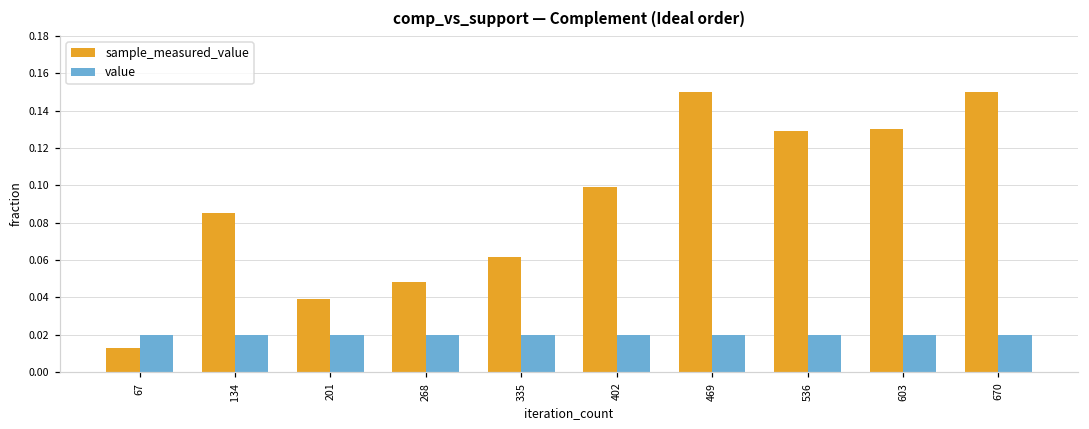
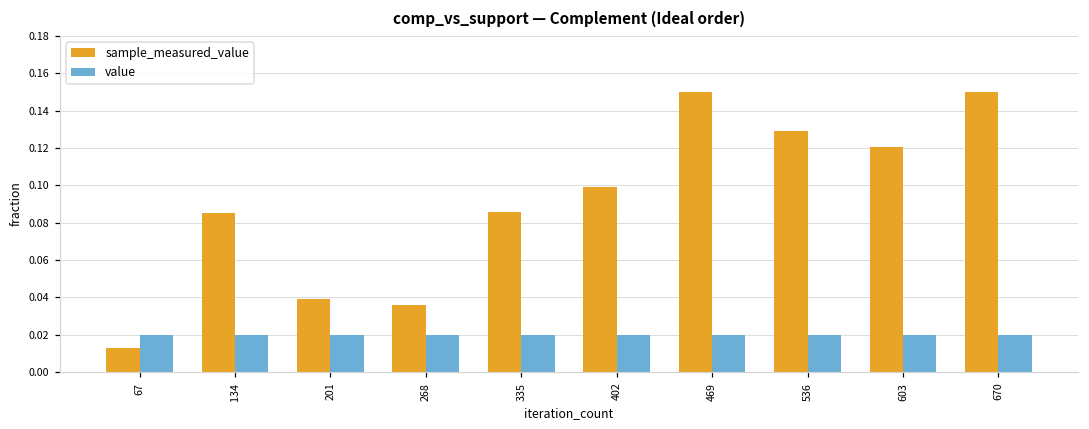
  {
    "sample_measured_value": {
      "67": 0.013,
      "134": 0.085,
      "201": 0.039,
-     "268": 0.048,
-     "335": 0.062,
+     "268": 0.036,
+     "335": 0.086,
      "402": 0.099,
      "469": 0.150,
      "536": 0.129,
-     "603": 0.130,
+     "603": 0.121,
      "670": 0.150
    },
    "value": {
      "67": 0.020,
      "134": 0.020,
      "201": 0.020,
      "268": 0.020,
      "335": 0.020,
      "402": 0.020,
      "469": 0.020,
      "536": 0.020,
      "603": 0.020,
      "670": 0.020
    }
  }
